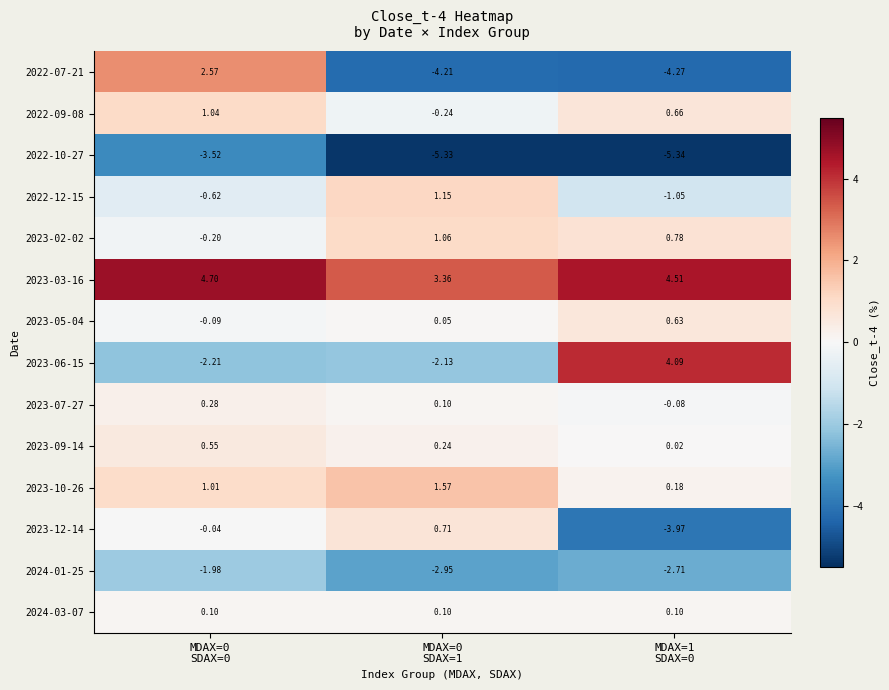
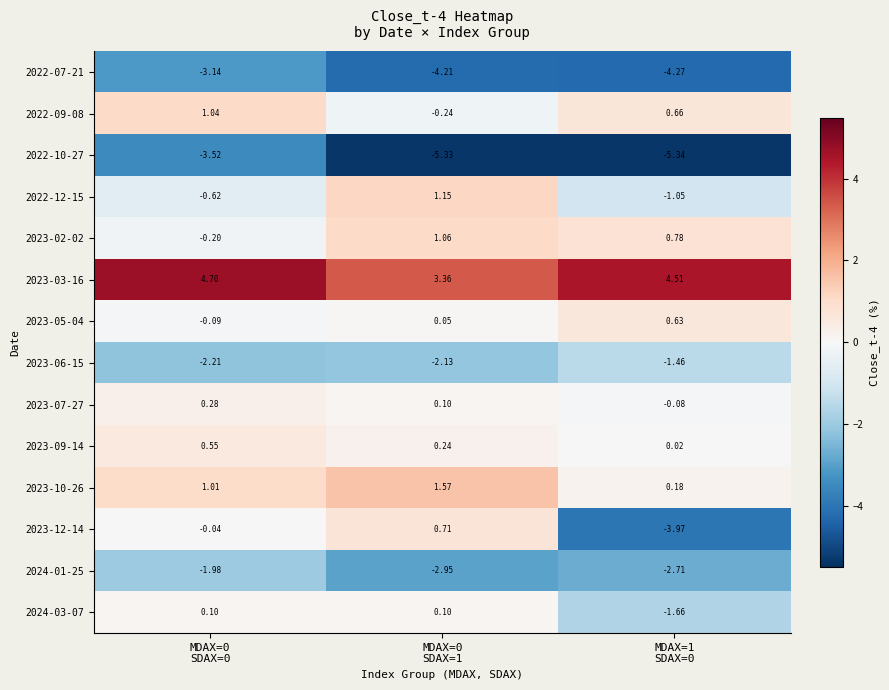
  {
    "2022-07-21": {
-     "MDAX=0 SDAX=0": 2.57,
+     "MDAX=0 SDAX=0": -3.14,
      "MDAX=0 SDAX=1": -4.21,
      "MDAX=1 SDAX=0": -4.27
    },
    "2022-09-08": {
      "MDAX=0 SDAX=0": 1.04,
      "MDAX=0 SDAX=1": -0.24,
      "MDAX=1 SDAX=0": 0.66
    },
    "2022-10-27": {
      "MDAX=0 SDAX=0": -3.52,
      "MDAX=0 SDAX=1": -5.33,
      "MDAX=1 SDAX=0": -5.34
    },
    "2022-12-15": {
      "MDAX=0 SDAX=0": -0.62,
      "MDAX=0 SDAX=1": 1.15,
      "MDAX=1 SDAX=0": -1.05
    },
    "2023-02-02": {
      "MDAX=0 SDAX=0": -0.20,
      "MDAX=0 SDAX=1": 1.06,
      "MDAX=1 SDAX=0": 0.78
    },
    "2023-03-16": {
      "MDAX=0 SDAX=0": 4.70,
      "MDAX=0 SDAX=1": 3.36,
      "MDAX=1 SDAX=0": 4.51
    },
    "2023-05-04": {
      "MDAX=0 SDAX=0": -0.09,
      "MDAX=0 SDAX=1": 0.05,
      "MDAX=1 SDAX=0": 0.63
    },
    "2023-06-15": {
      "MDAX=0 SDAX=0": -2.21,
      "MDAX=0 SDAX=1": -2.13,
-     "MDAX=1 SDAX=0": 4.09
+     "MDAX=1 SDAX=0": -1.46
    },
    "2023-07-27": {
      "MDAX=0 SDAX=0": 0.28,
      "MDAX=0 SDAX=1": 0.10,
      "MDAX=1 SDAX=0": -0.08
    },
    "2023-09-14": {
      "MDAX=0 SDAX=0": 0.55,
      "MDAX=0 SDAX=1": 0.24,
      "MDAX=1 SDAX=0": 0.02
    },
    "2023-10-26": {
      "MDAX=0 SDAX=0": 1.01,
      "MDAX=0 SDAX=1": 1.57,
      "MDAX=1 SDAX=0": 0.18
    },
    "2023-12-14": {
      "MDAX=0 SDAX=0": -0.04,
      "MDAX=0 SDAX=1": 0.71,
      "MDAX=1 SDAX=0": -3.97
    },
    "2024-01-25": {
      "MDAX=0 SDAX=0": -1.98,
      "MDAX=0 SDAX=1": -2.95,
      "MDAX=1 SDAX=0": -2.71
    },
    "2024-03-07": {
      "MDAX=0 SDAX=0": 0.10,
      "MDAX=0 SDAX=1": 0.10,
-     "MDAX=1 SDAX=0": 0.10
+     "MDAX=1 SDAX=0": -1.66
    }
  }
